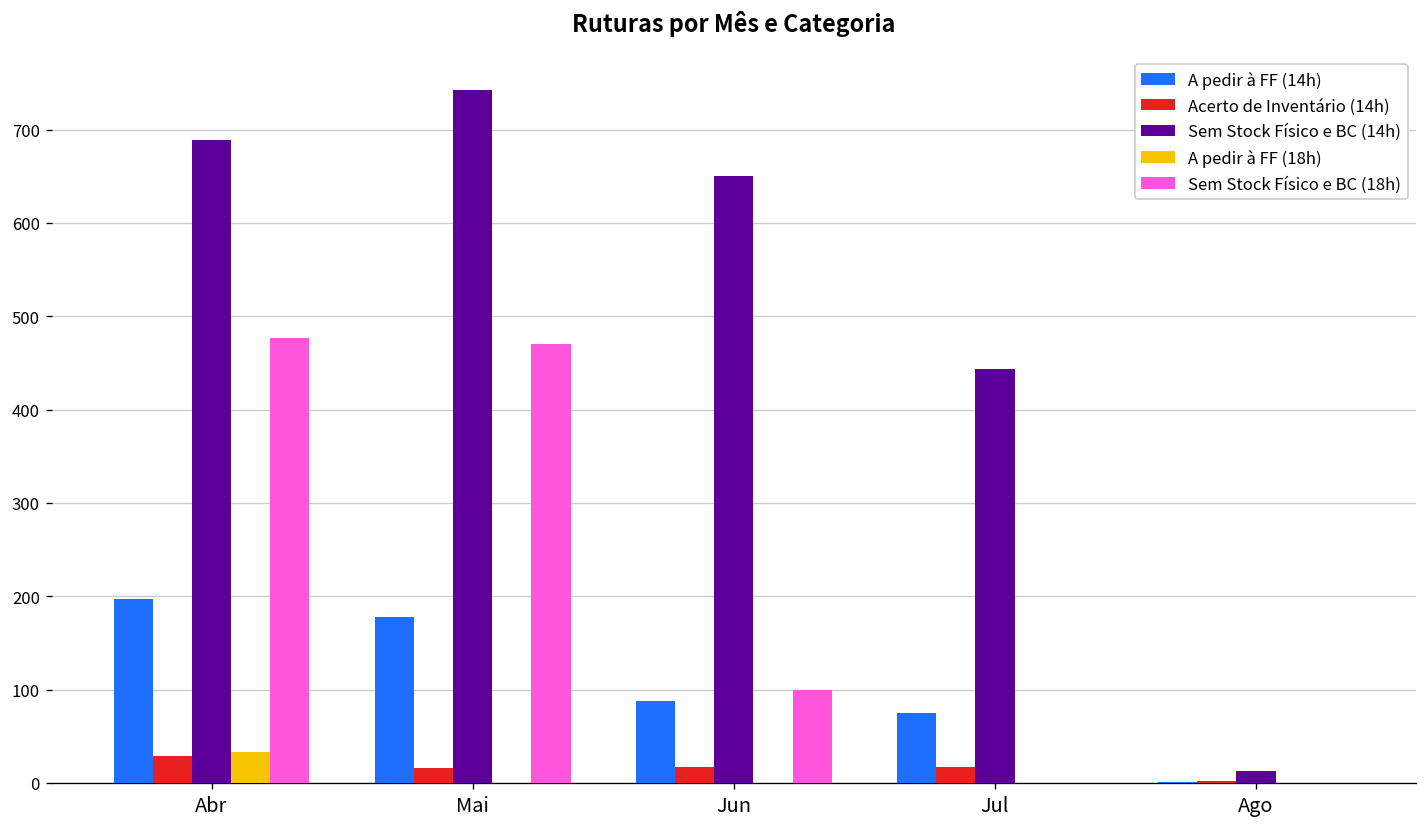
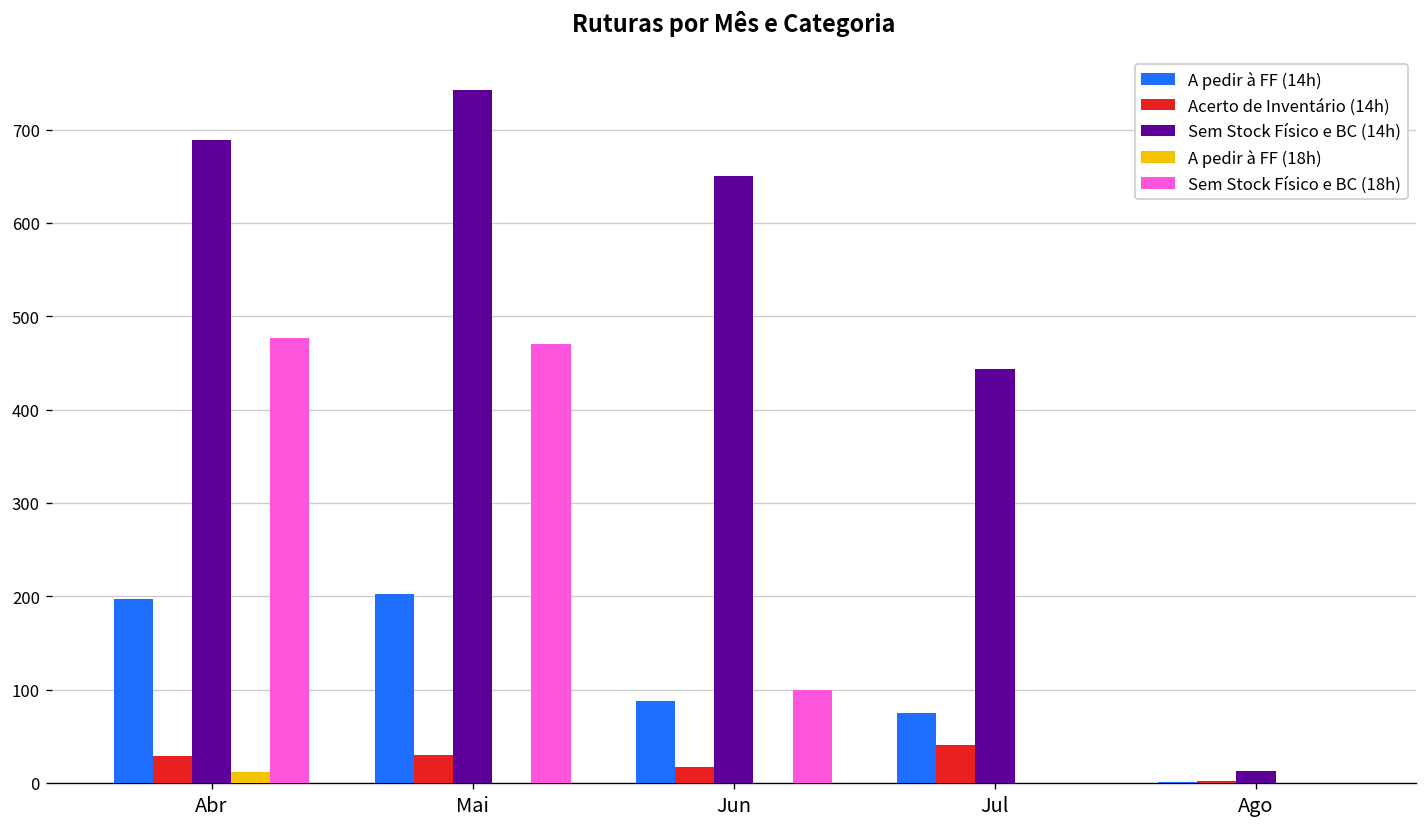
  {
    "A pedir à FF (14h)": {
      "Abr": 200,
-     "Mai": 180,
+     "Mai": 200,
      "Jun": 90,
      "Jul": 80
    },
    "Acerto de Inventário (14h)": {
      "Abr": 30,
-     "Mai": 20,
+     "Mai": 30,
      "Jun": 20,
-     "Jul": 20
+     "Jul": 40
    },
    "Sem Stock Físico e BC (14h)": {
      "Abr": 690,
      "Mai": 740,
      "Jun": 650,
      "Jul": 440,
      "Ago": 10
    },
    "A pedir à FF (18h)": {
-     "Abr": 30,
+     "Abr": 10,
      "Mai": 0,
      "Jun": 0,
      "Jul": 0,
      "Ago": 0
    },
    "Sem Stock Físico e BC (18h)": {
      "Abr": 480,
      "Mai": 470,
      "Jun": 100,
      "Jul": 0,
      "Ago": 0
    }
  }
